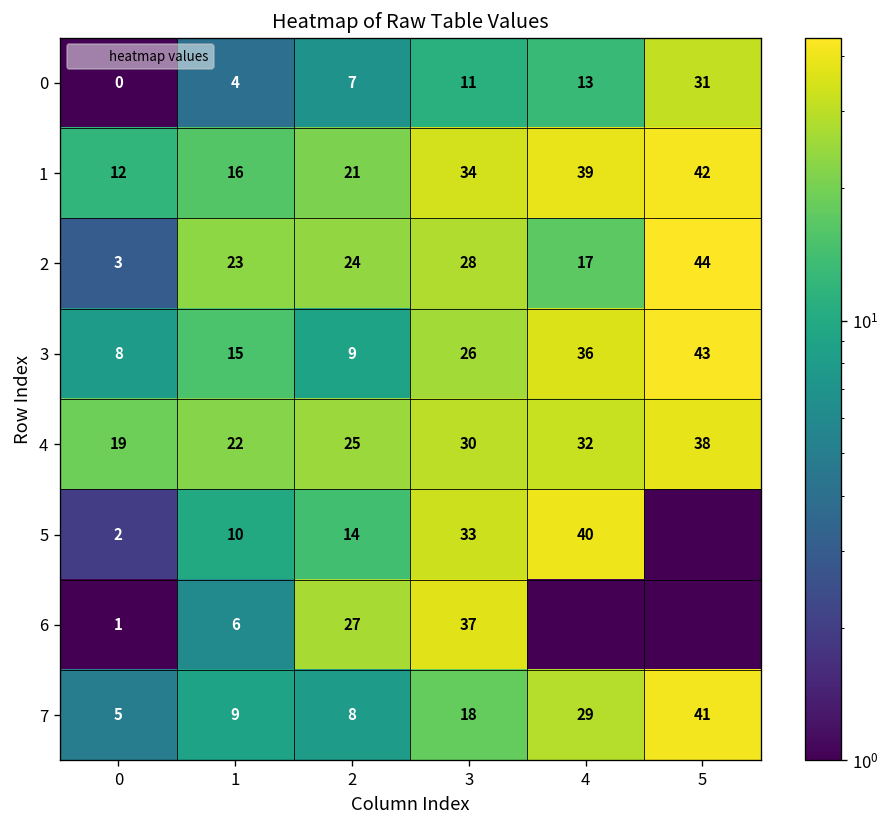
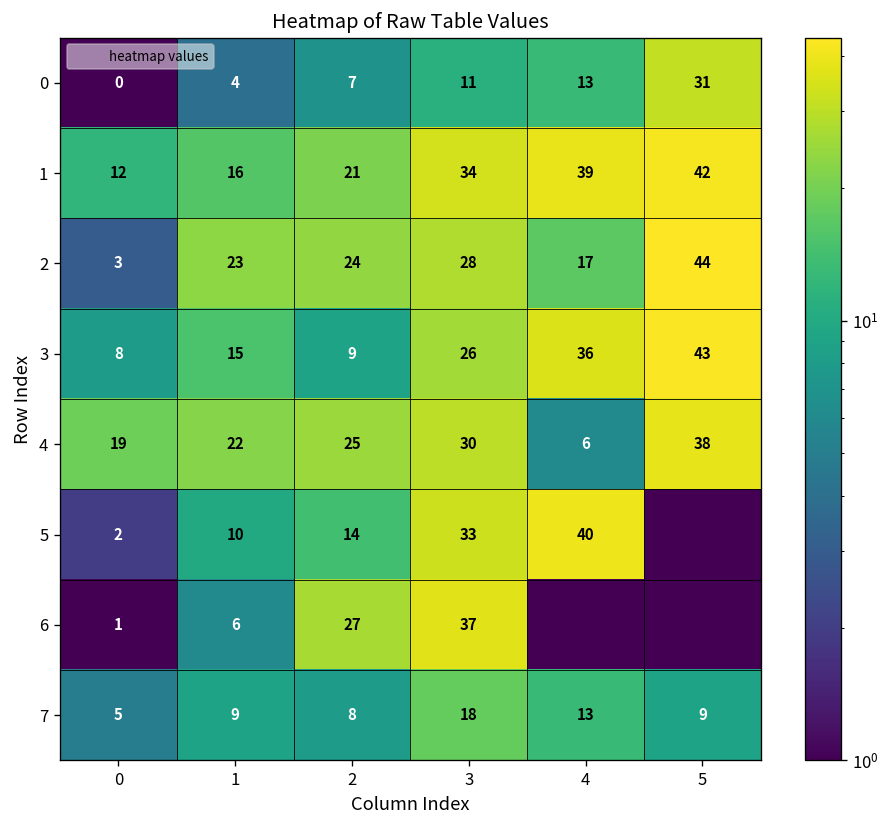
  {
    "0": {
      "0": 0,
      "1": 4,
      "2": 7,
      "3": 11,
      "4": 13,
      "5": 31
    },
    "1": {
      "0": 12,
      "1": 16,
      "2": 21,
      "3": 34,
      "4": 39,
      "5": 42
    },
    "2": {
      "0": 3,
      "1": 23,
      "2": 24,
      "3": 28,
      "4": 17,
      "5": 44
    },
    "3": {
      "0": 8,
      "1": 15,
      "2": 9,
      "3": 26,
      "4": 36,
      "5": 43
    },
    "4": {
      "0": 19,
      "1": 22,
      "2": 25,
      "3": 30,
-     "4": 32,
+     "4": 6,
      "5": 38
    },
    "5": {
      "0": 2,
      "1": 10,
      "2": 14,
      "3": 33,
      "4": 40
    },
    "6": {
      "0": 1,
      "1": 6,
      "2": 27,
      "3": 37
    },
    "7": {
      "0": 5,
      "1": 9,
      "2": 8,
      "3": 18,
-     "4": 29,
-     "5": 41
+     "4": 13,
+     "5": 9
    }
  }
